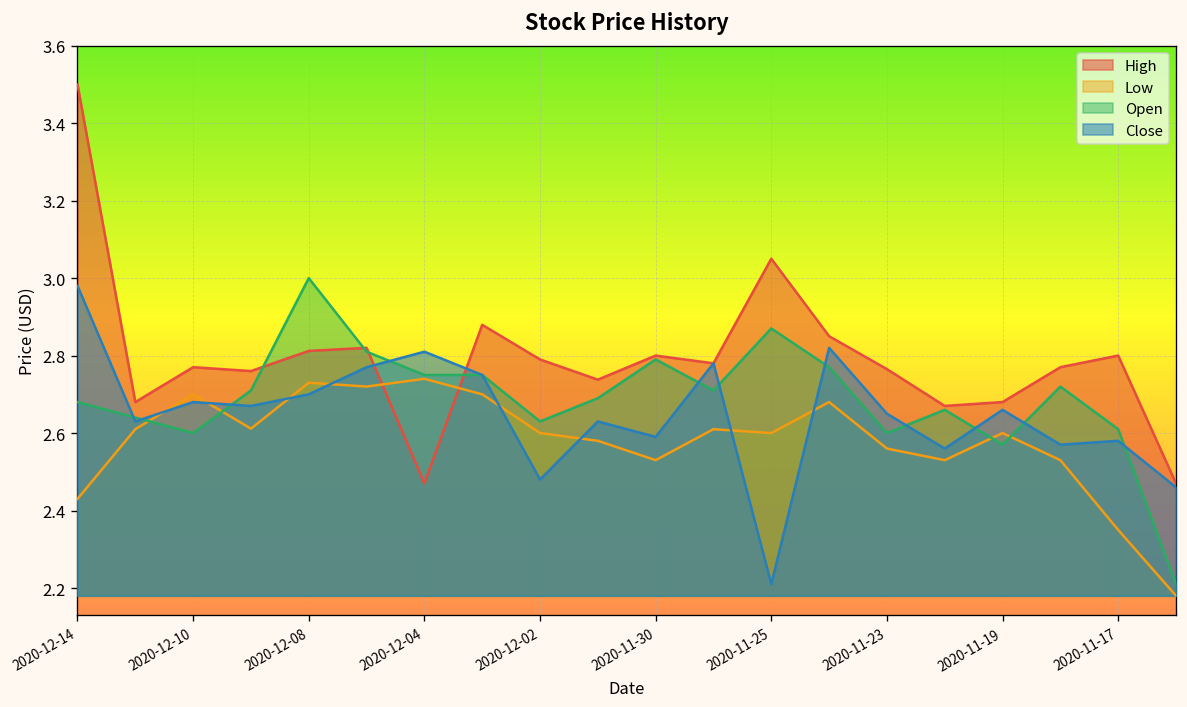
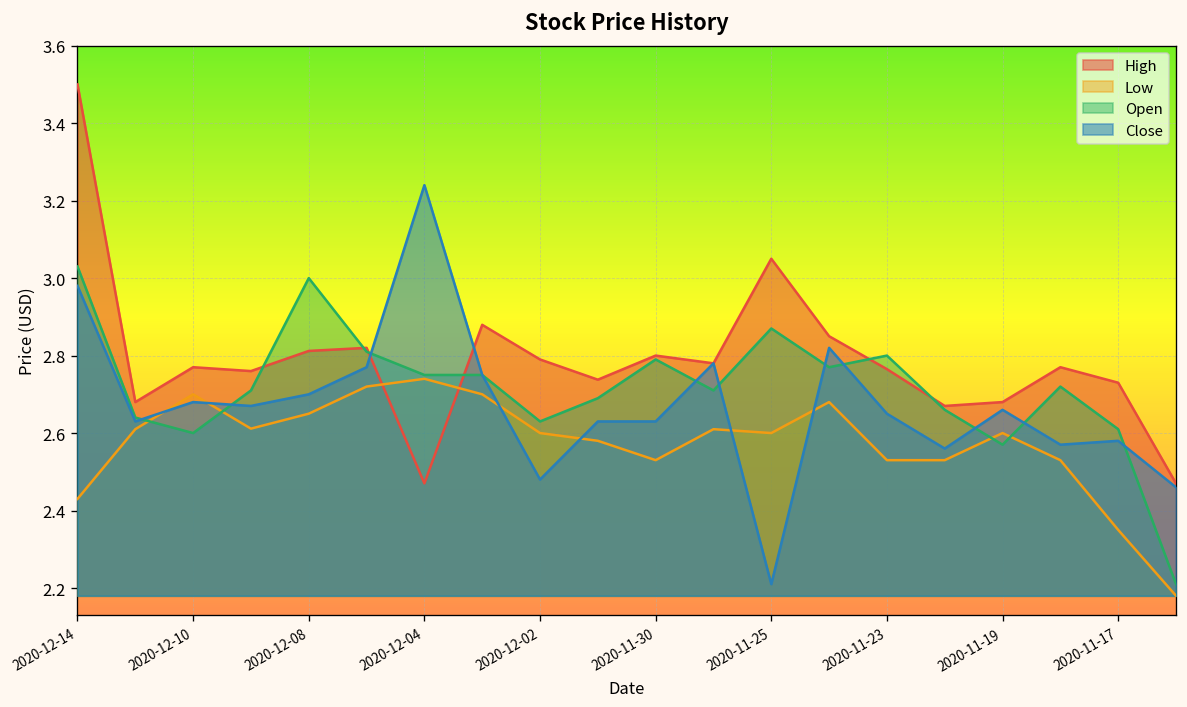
  {
    "High": {
      "2020-12-14": 3.50,
      "2020-12-10": 2.77,
      "2020-12-08": 2.81,
      "2020-12-04": 2.47,
      "2020-12-02": 2.79,
      "2020-11-30": 2.80,
      "2020-11-25": 3.05,
      "2020-11-23": 2.77,
      "2020-11-19": 2.68,
-     "2020-11-17": 2.80
+     "2020-11-17": 2.73
    },
    "Low": {
      "2020-12-14": 2.43,
      "2020-12-10": 2.70,
-     "2020-12-08": 2.73,
+     "2020-12-08": 2.65,
      "2020-12-04": 2.74,
      "2020-12-02": 2.60,
      "2020-11-30": 2.53,
      "2020-11-25": 2.60,
-     "2020-11-23": 2.56,
+     "2020-11-23": 2.53,
      "2020-11-19": 2.60,
      "2020-11-17": 2.35
    },
    "Open": {
-     "2020-12-14": 2.68,
+     "2020-12-14": 3.03,
      "2020-12-10": 2.60,
      "2020-12-08": 3.00,
      "2020-12-04": 2.75,
      "2020-12-02": 2.63,
      "2020-11-30": 2.79,
      "2020-11-25": 2.87,
-     "2020-11-23": 2.6,
+     "2020-11-23": 2.8,
      "2020-11-19": 2.57,
      "2020-11-17": 2.61
    },
    "Close": {
      "2020-12-14": 2.98,
      "2020-12-10": 2.68,
      "2020-12-08": 2.70,
-     "2020-12-04": 2.81,
+     "2020-12-04": 3.24,
      "2020-12-02": 2.48,
-     "2020-11-30": 2.59,
+     "2020-11-30": 2.63,
      "2020-11-25": 2.21,
      "2020-11-23": 2.65,
      "2020-11-19": 2.66,
      "2020-11-17": 2.58
    }
  }
